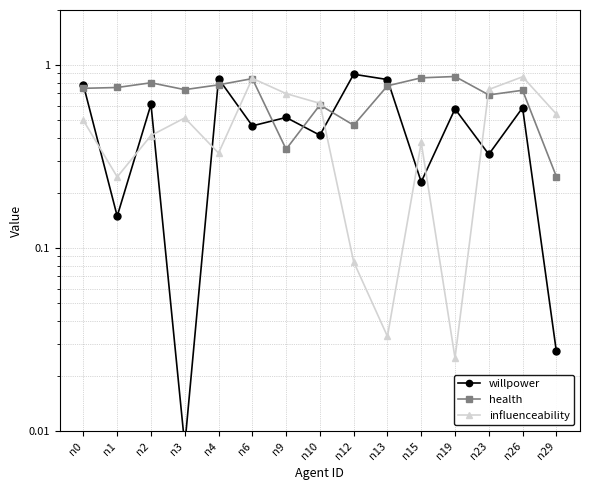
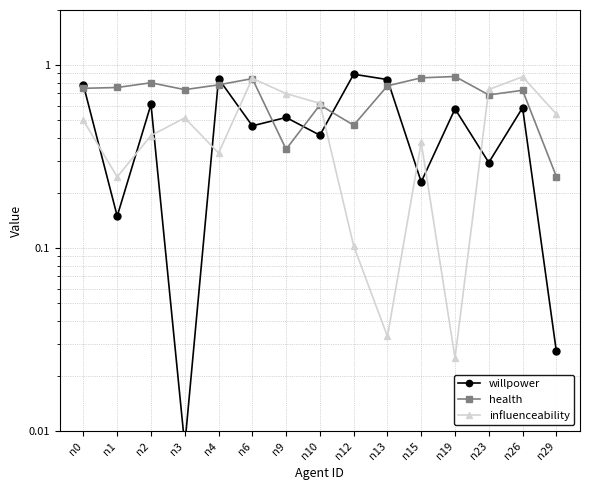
  {
    "willpower": {
      "n0": 0.78,
      "n1": 0.15,
      "n2": 0.61,
      "n4": 0.8,
      "n6": 0.47,
      "n9": 0.52,
      "n10": 0.41,
      "n12": 0.9,
      "n13": 0.8,
      "n15": 0.23,
      "n19": 0.58,
-     "n23": 0.33,
+     "n23": 0.29,
      "n26": 0.58,
      "n29": 0.027
    },
    "health": {
      "n0": 0.75,
      "n1": 0.75,
      "n2": 0.8,
      "n3": 0.73,
      "n4": 0.78,
      "n9": 0.35,
      "n12": 0.47,
      "n13": 0.77,
      "n15": 0.9,
      "n19": 0.9,
      "n23": 0.69,
      "n26": 0.73,
      "n29": 0.25
    },
    "influenceability": {
      "n0": 0.50,
      "n1": 0.24,
      "n2": 0.41,
      "n3": 0.51,
      "n4": 0.33,
      "n9": 0.70,
-     "n12": 0.08,
+     "n12": 0.10,
      "n13": 0.033,
      "n15": 0.38,
      "n19": 0.025,
      "n23": 0.74,
      "n26": 0.9,
      "n29": 0.54
    }
  }
